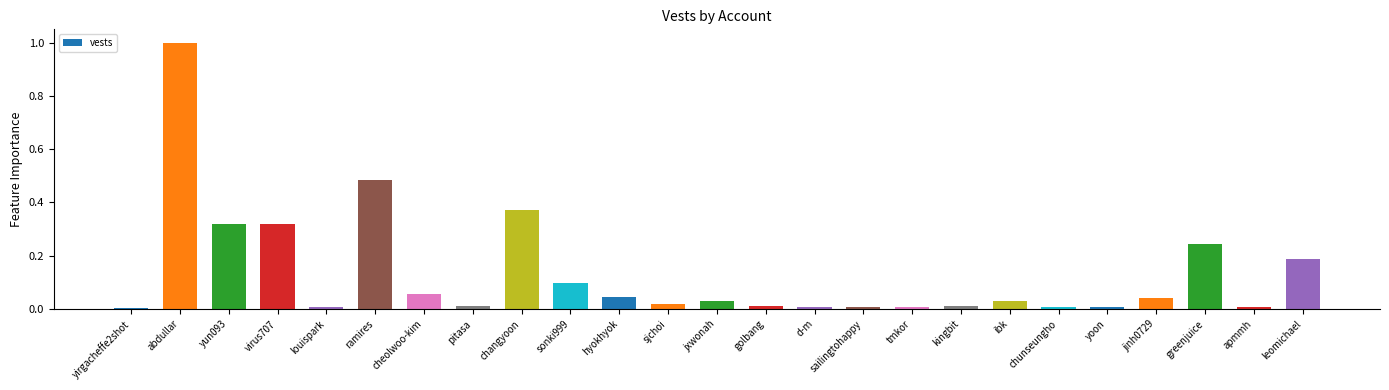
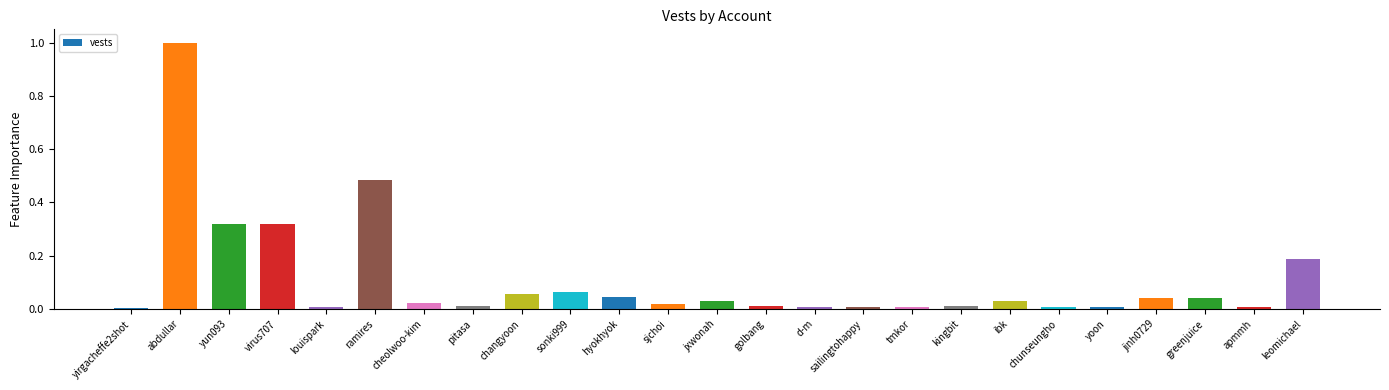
  {
    "abdullar": 1.00,
    "yun093": 0.32,
    "virus707": 0.32,
    "ramires": 0.48,
-   "cheolwoo-kim": 0.06,
+   "cheolwoo-kim": 0.02,
    "pitasa": 0.01,
-   "changyoon": 0.37,
-   "sonki999": 0.10,
+   "changyoon": 0.06,
+   "sonki999": 0.06,
    "hyokhyok": 0.05,
    "sjchoi": 0.02,
    "jxwonah": 0.03,
    "golbang": 0.01,
    "kingbit": 0.01,
    "ibk": 0.03,
    "jinh0729": 0.04,
-   "greenjuice": 0.25,
+   "greenjuice": 0.04,
    "leomichael": 0.19
  }
